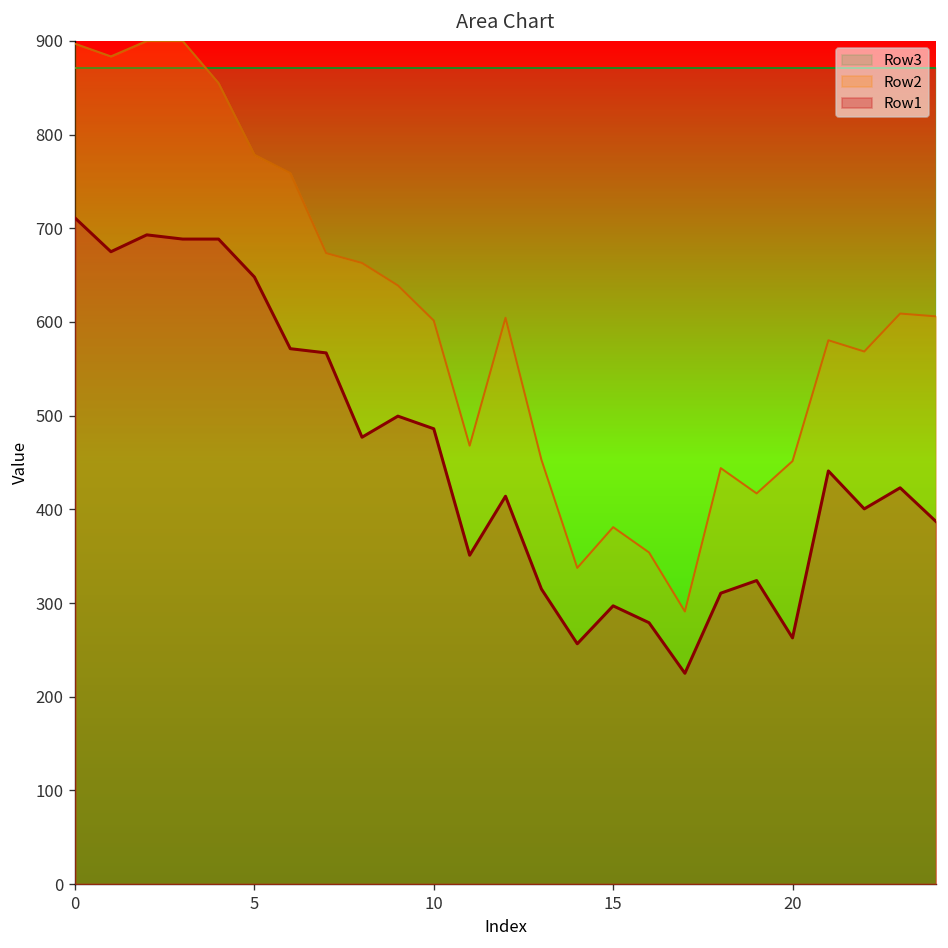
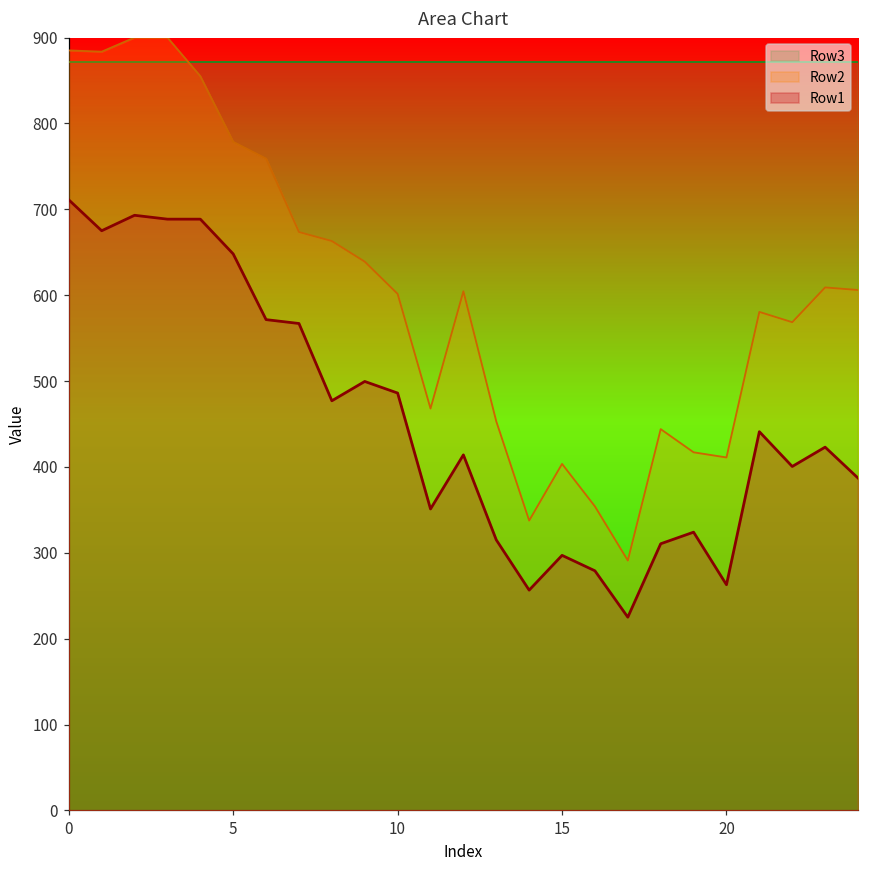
  {
    "Row3": {
      "0": 870,
      "5": 870,
      "10": 870,
      "15": 870,
      "20": 870
    },
    "Row2": {
-     "0": 900,
+     "0": 890,
      "5": 780,
      "10": 600,
-     "15": 380,
-     "20": 450
+     "15": 400,
+     "20": 410
    },
    "Row1": {
      "0": 710,
      "5": 650,
      "10": 490,
      "15": 300,
      "20": 260
    }
  }
